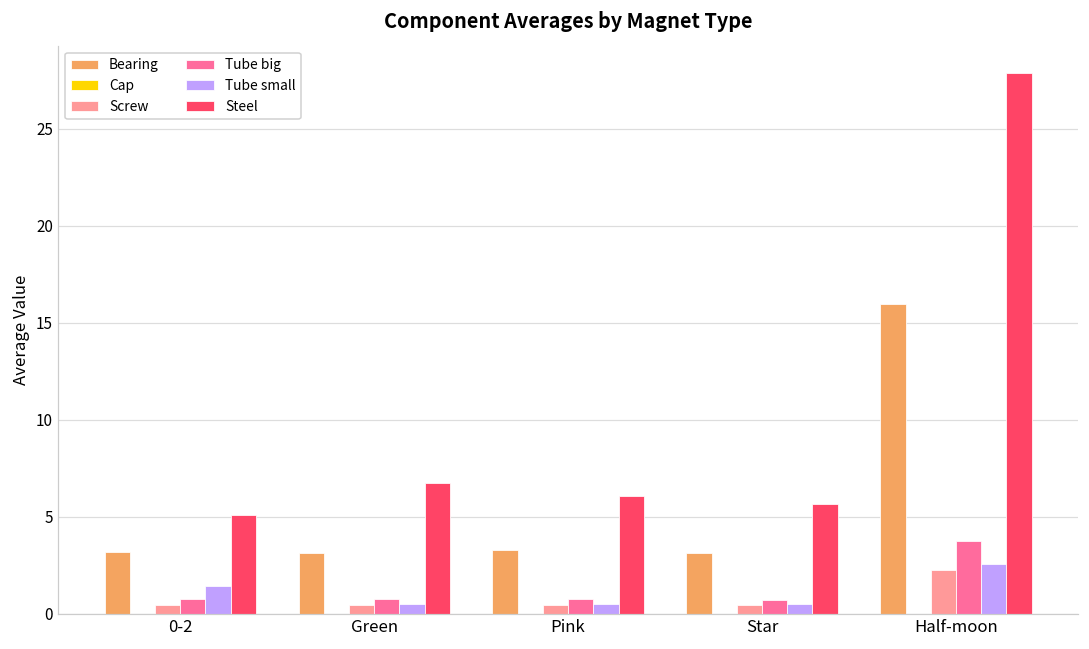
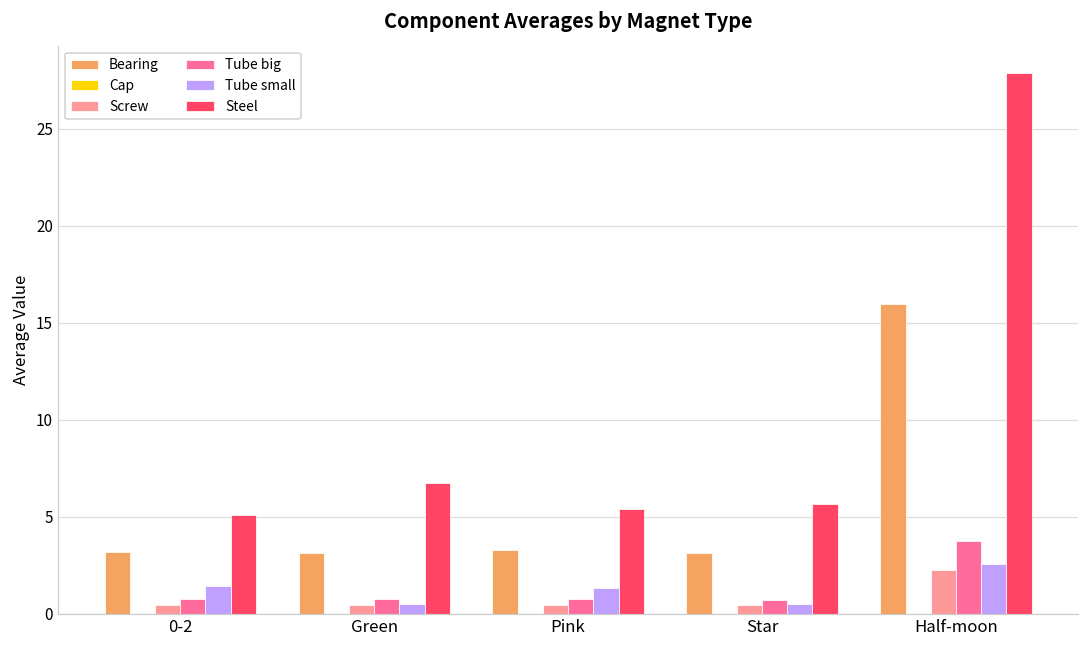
  {
    "Cap": {
      "0-2": 0.0,
      "Green": 0.0,
      "Pink": 0.0,
      "Star": 0.0,
      "Half-moon": 0.0
    },
    "Tube small": {
      "0-2": 1.5,
      "Green": 0.5,
-     "Pink": 0.5,
+     "Pink": 1.4,
      "Star": 0.5,
      "Half-moon": 2.6
    },
    "Steel": {
      "0-2": 5.1,
      "Green": 6.8,
-     "Pink": 6.1,
+     "Pink": 5.4,
      "Star": 5.7,
      "Half-moon": 27.9
    }
  }
